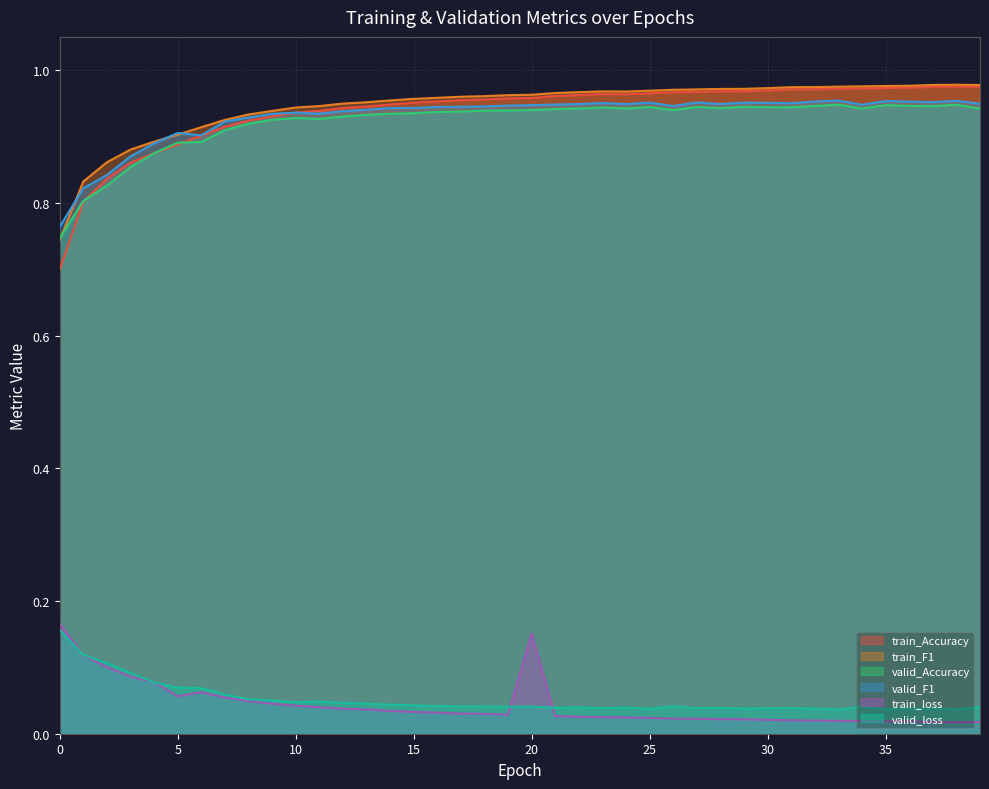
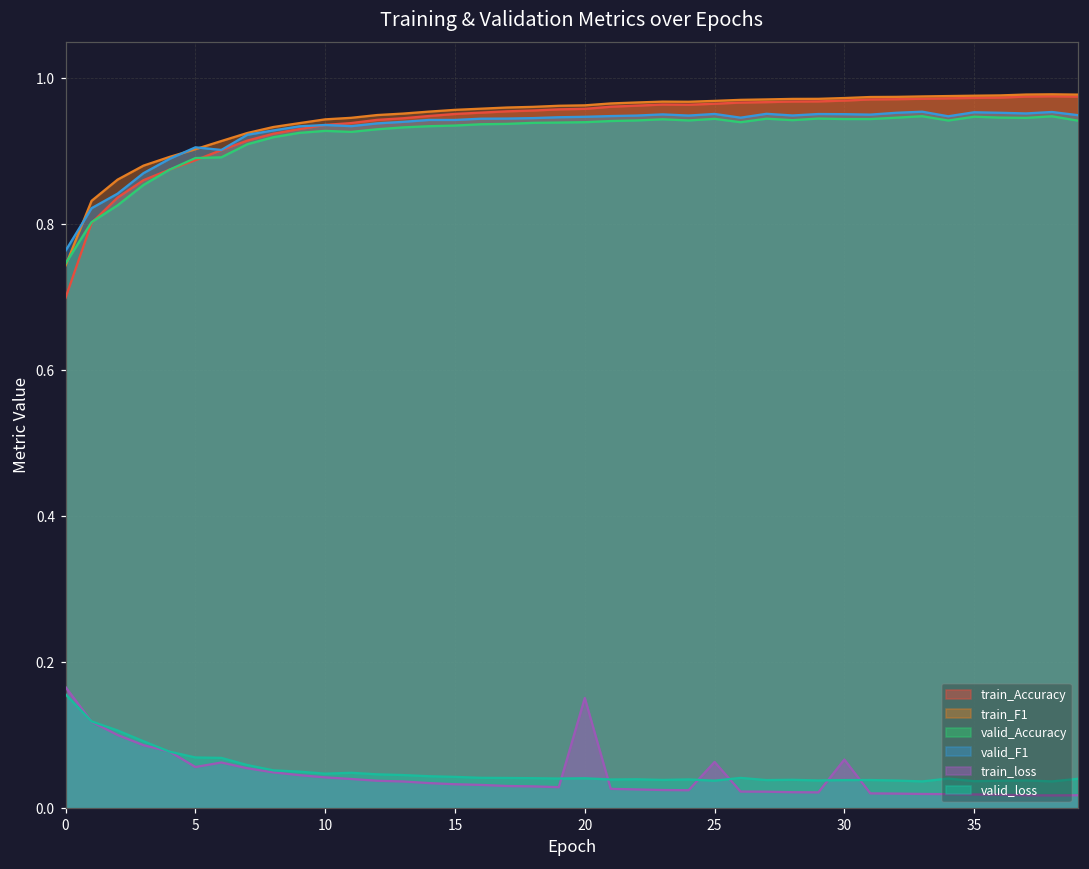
  {
    "train_loss": {
      "0": 0.17,
      "5": 0.06,
      "10": 0.04,
      "15": 0.03,
      "20": 0.15,
-     "25": 0.02,
-     "30": 0.02
+     "25": 0.06,
+     "30": 0.07
    }
  }
